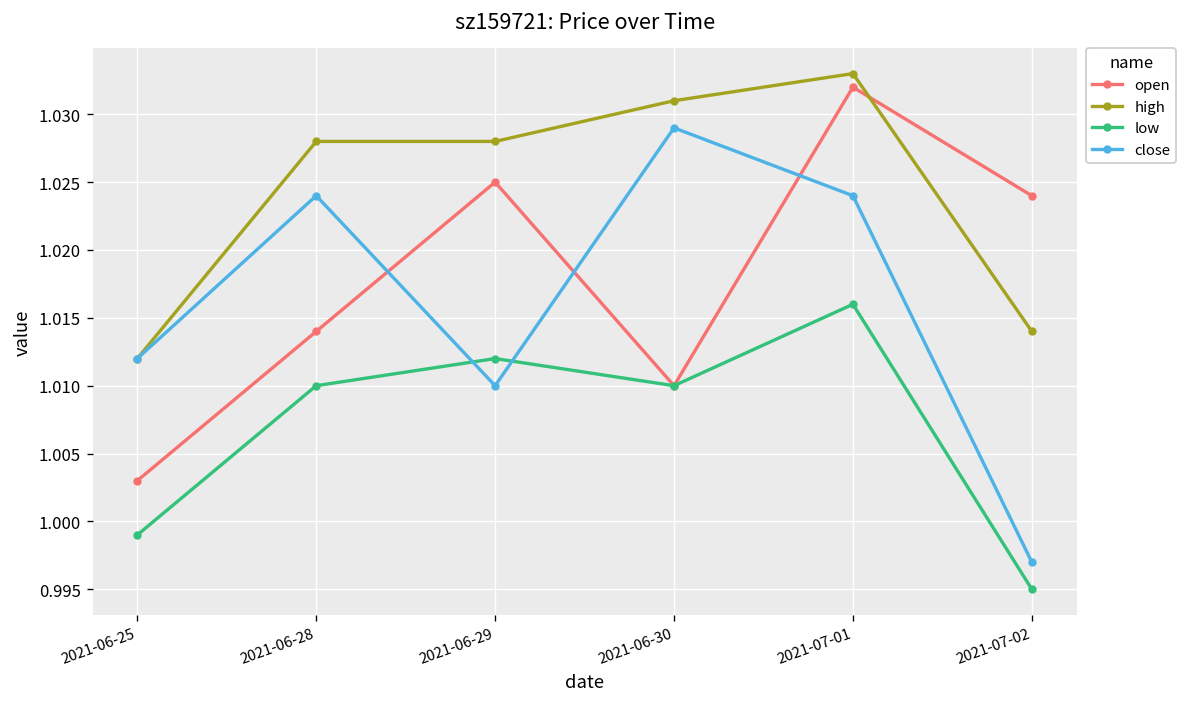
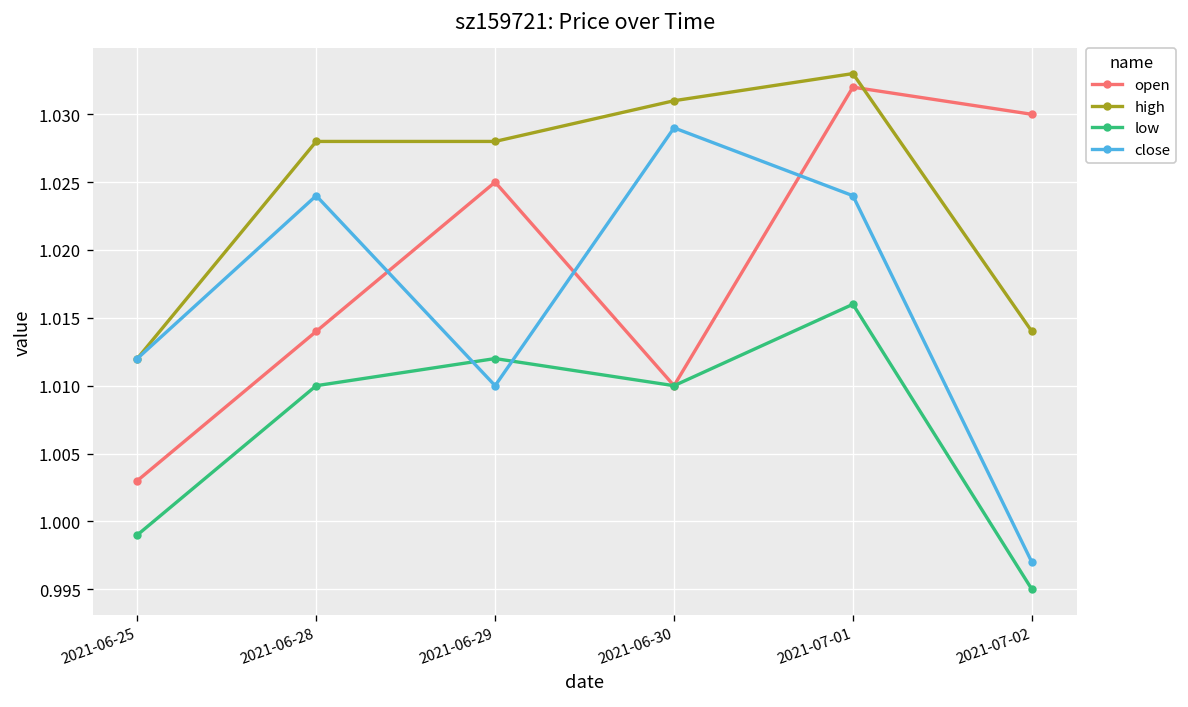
  {
    "open": {
      "2021-06-25": 1.003,
      "2021-06-28": 1.014,
      "2021-06-29": 1.025,
      "2021-07-01": 1.032,
-     "2021-07-02": 1.024
+     "2021-07-02": 1.030
    },
    "high": {
      "2021-06-28": 1.028,
      "2021-06-29": 1.028,
      "2021-06-30": 1.031,
      "2021-07-01": 1.033,
      "2021-07-02": 1.014
    },
    "low": {
      "2021-06-25": 0.999,
      "2021-06-28": 1.010,
      "2021-06-29": 1.012,
      "2021-07-01": 1.016,
      "2021-07-02": 0.995
    },
    "close": {
      "2021-06-28": 1.024,
      "2021-06-29": 1.010,
      "2021-06-30": 1.029,
      "2021-07-01": 1.024,
      "2021-07-02": 0.997
    }
  }
